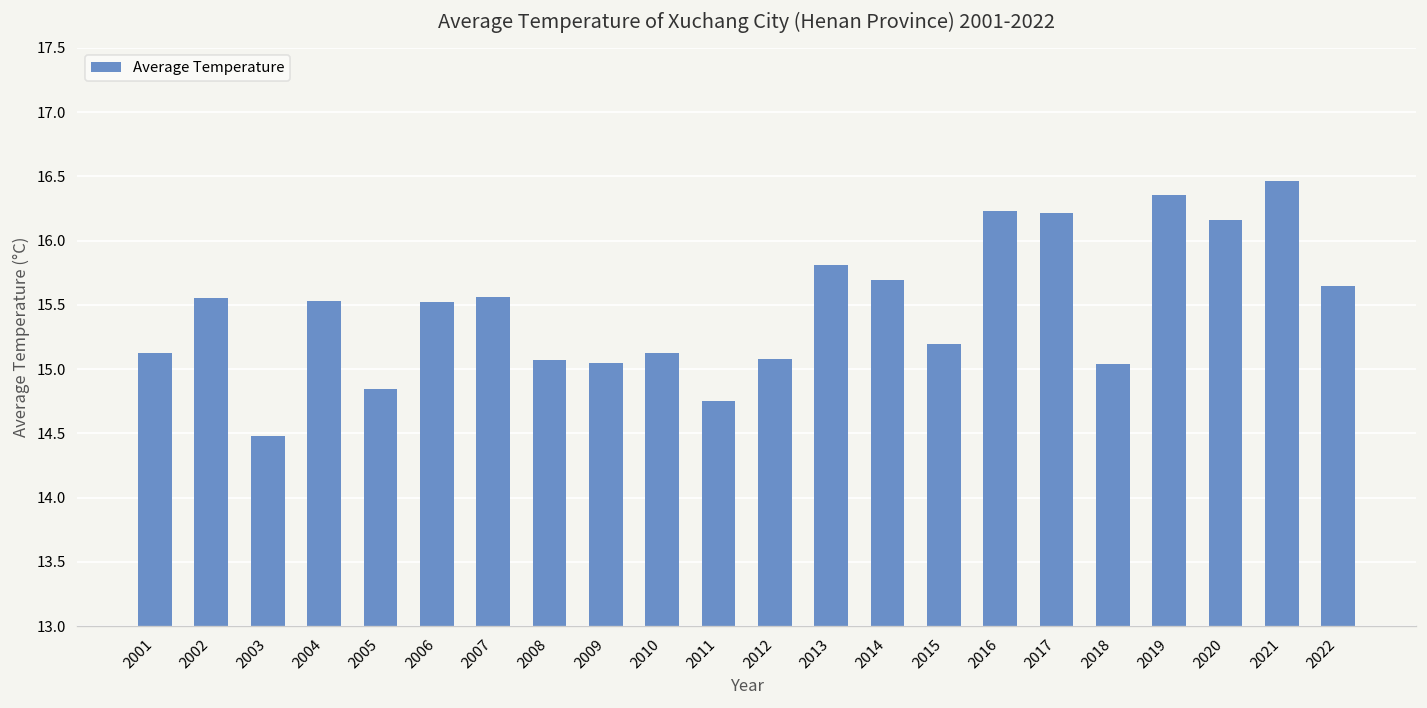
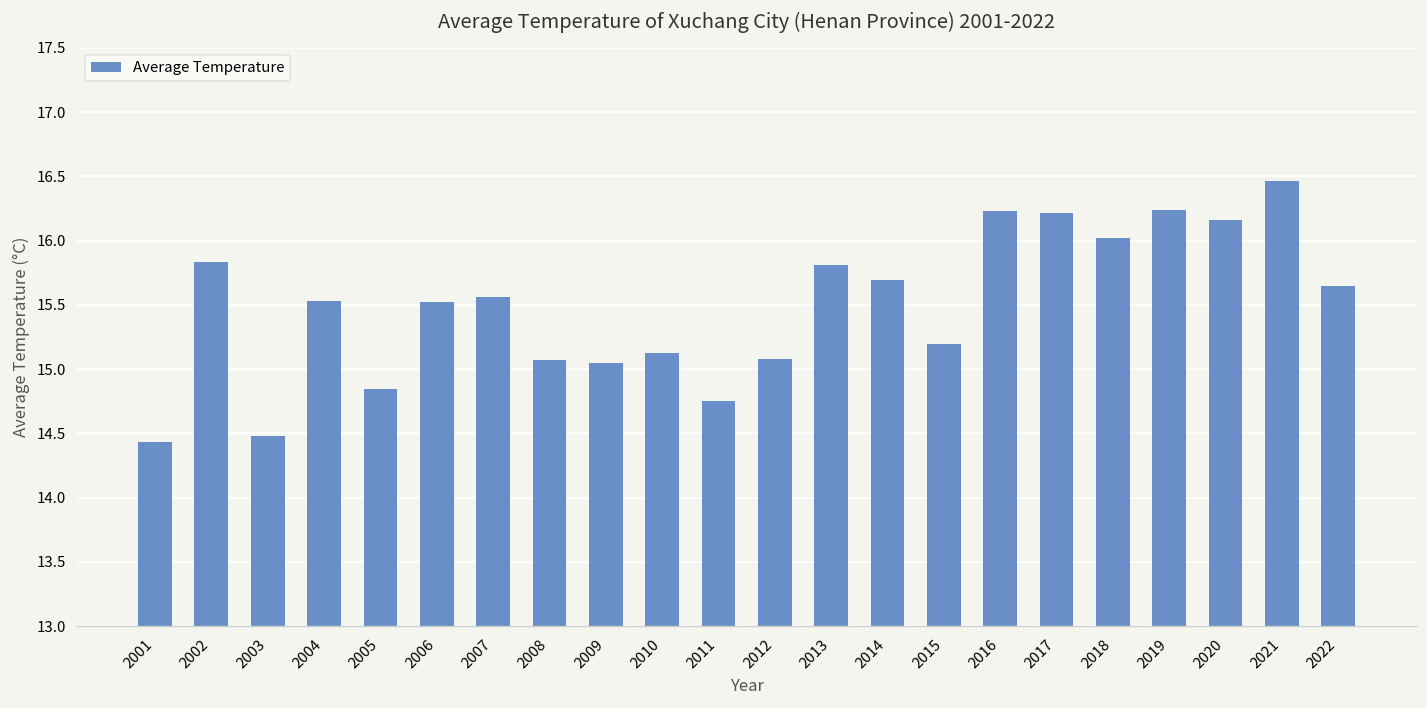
  {
-   "2001": 15.13,
-   "2002": 15.56,
+   "2001": 14.43,
+   "2002": 15.83,
    "2003": 14.48,
    "2004": 15.53,
    "2005": 14.84,
    "2006": 15.52,
    "2007": 15.56,
    "2008": 15.07,
    "2009": 15.05,
    "2010": 15.12,
    "2011": 14.75,
    "2012": 15.08,
    "2013": 15.81,
    "2014": 15.69,
    "2015": 15.20,
    "2016": 16.23,
    "2017": 16.22,
-   "2018": 15.04,
-   "2019": 16.35,
+   "2018": 16.02,
+   "2019": 16.24,
    "2020": 16.16,
    "2021": 16.46,
    "2022": 15.65
  }
